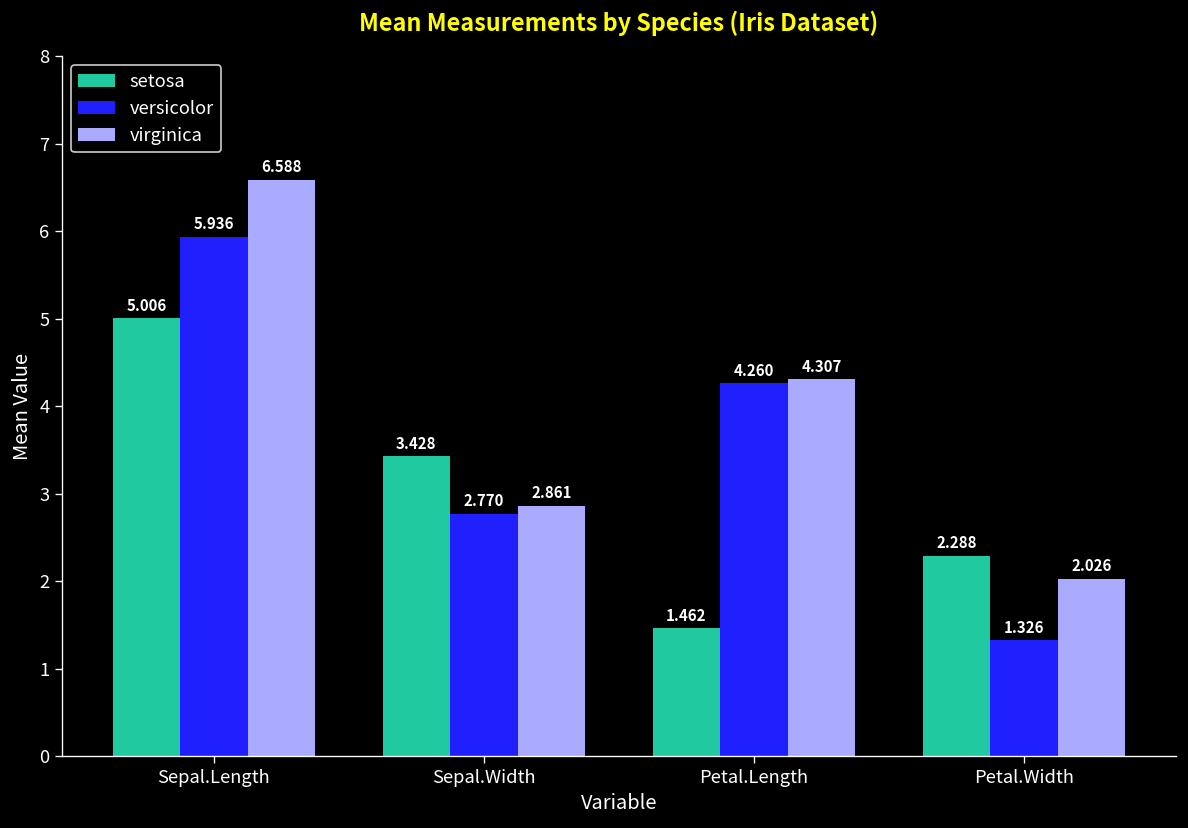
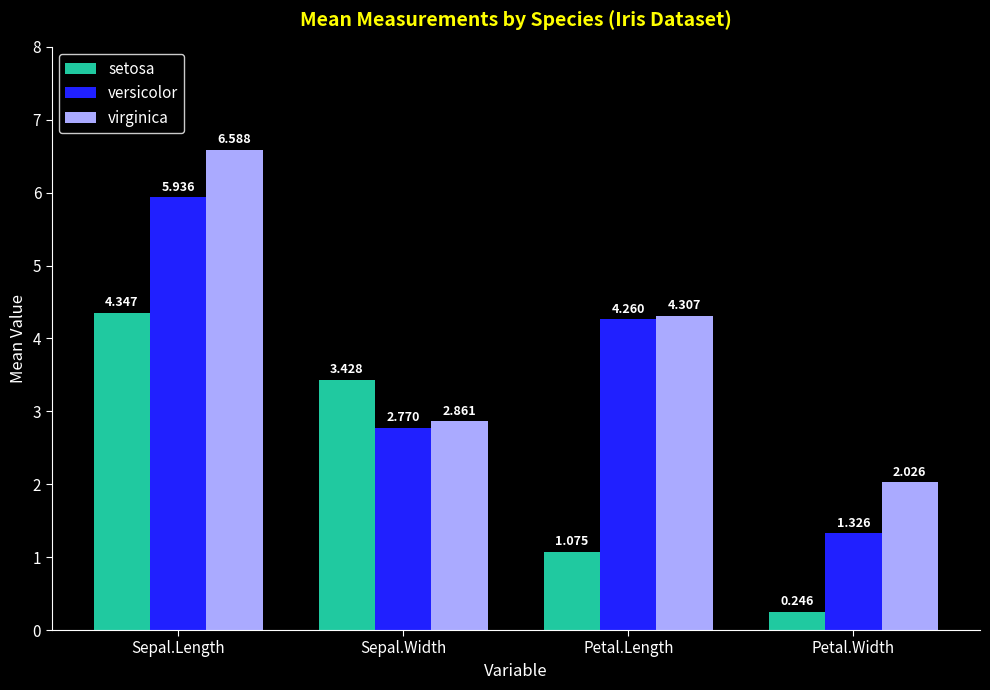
  {
    "setosa": {
-     "Sepal.Length": 5.006,
+     "Sepal.Length": 4.347,
      "Sepal.Width": 3.428,
-     "Petal.Length": 1.462,
-     "Petal.Width": 2.288
+     "Petal.Length": 1.075,
+     "Petal.Width": 0.246
    },
    "versicolor": {
      "Sepal.Length": 5.936,
      "Sepal.Width": 2.770,
      "Petal.Length": 4.260,
      "Petal.Width": 1.326
    },
    "virginica": {
      "Sepal.Length": 6.588,
      "Sepal.Width": 2.861,
      "Petal.Length": 4.307,
      "Petal.Width": 2.026
    }
  }
